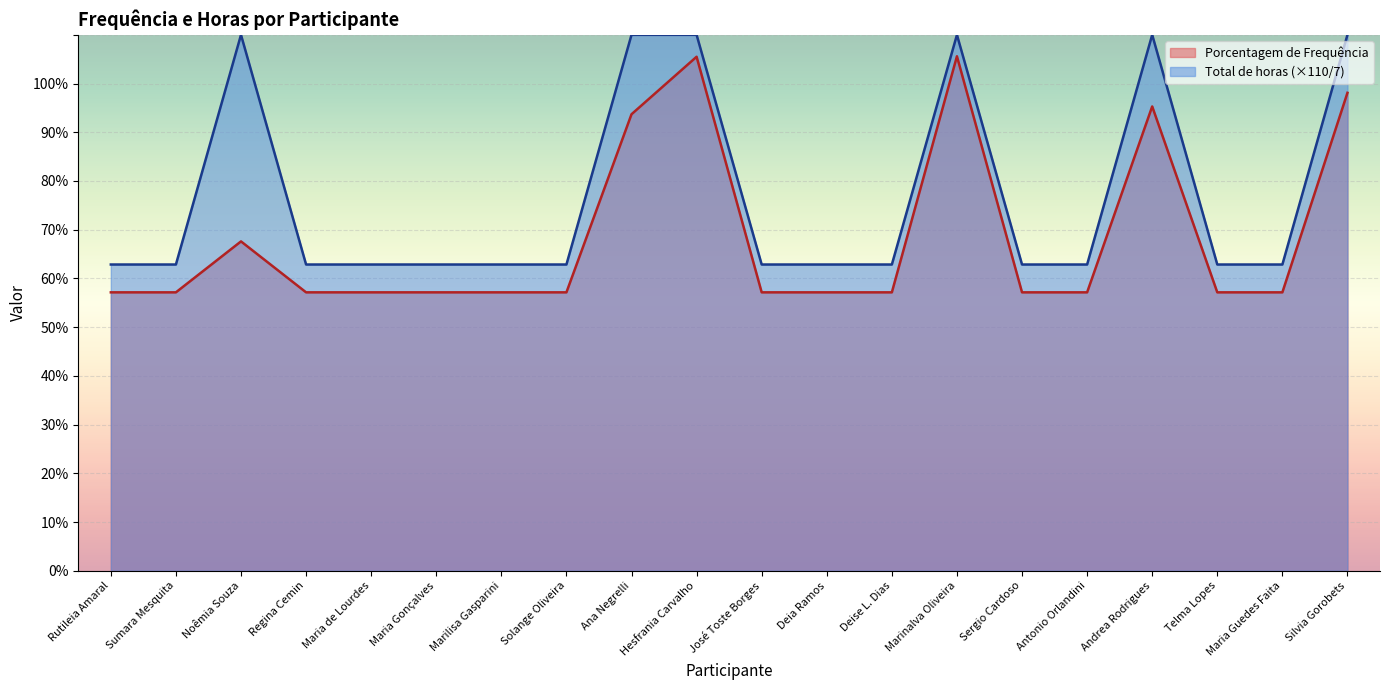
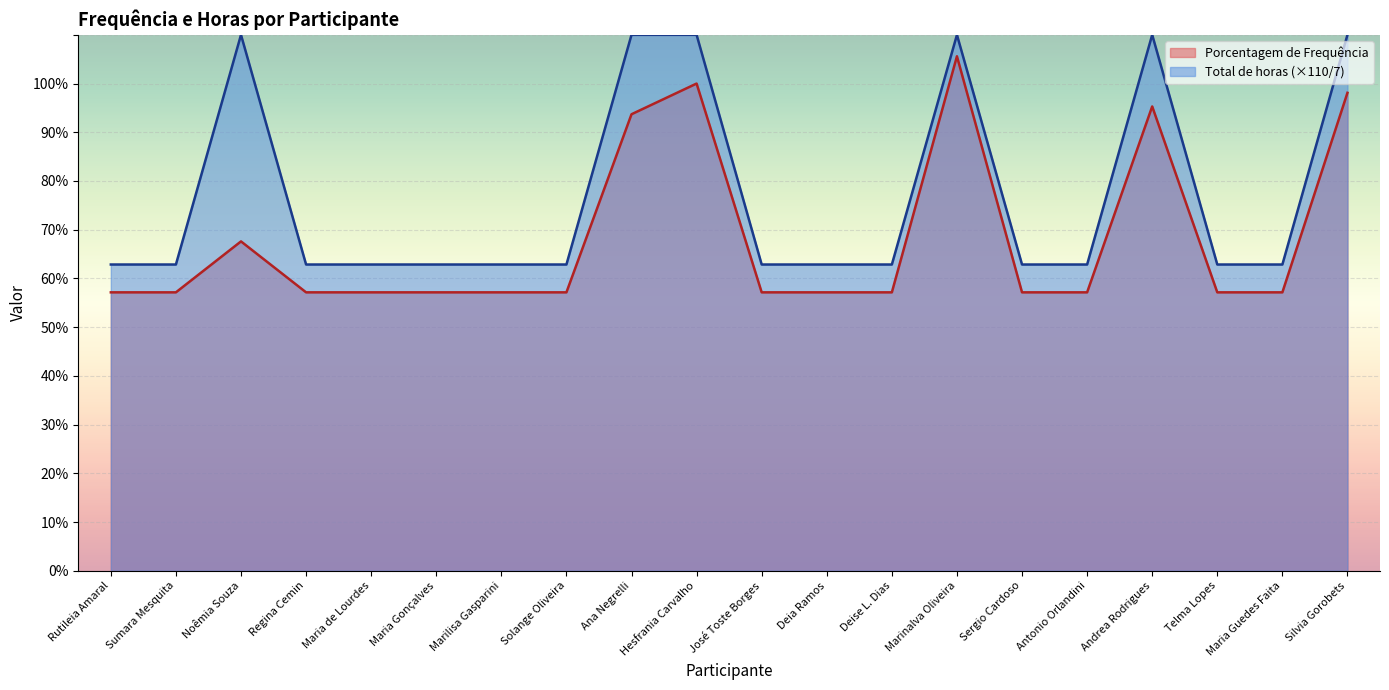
  {
    "Porcentagem de Frequência": {
      "Rutileia Amaral": "57%",
      "Sumara Mesquita": "57%",
      "Noêmia Souza": "68%",
      "Regina Cemin": "57%",
      "Maria de Lourdes": "57%",
      "Maria Gonçalves": "57%",
      "Marilisa Gasparini": "57%",
      "Solange Oliveira": "57%",
      "Ana Negrelli": "94%",
-     "Hesfrania Carvalho": "106%",
+     "Hesfrania Carvalho": "100%",
      "José Toste Borges": "57%",
      "Deia Ramos": "57%",
      "Deise L. Dias": "57%",
      "Marinalva Oliveira": "106%",
      "Sergio Cardoso": "57%",
      "Antonio Orlandini": "57%",
      "Andrea Rodrigues": "95%",
      "Telma Lopes": "57%",
      "Maria Guedes Faita": "57%",
      "Silvia Gorobets": "98%"
    },
    "Total de horas (×110/7)": {
      "Rutileia Amaral": "63%",
      "Sumara Mesquita": "63%",
      "Noêmia Souza": "110%",
      "Regina Cemin": "63%",
      "Maria de Lourdes": "63%",
      "Maria Gonçalves": "63%",
      "Marilisa Gasparini": "63%",
      "Solange Oliveira": "63%",
      "Ana Negrelli": "110%",
      "Hesfrania Carvalho": "110%",
      "José Toste Borges": "63%",
      "Deia Ramos": "63%",
      "Deise L. Dias": "63%",
      "Marinalva Oliveira": "110%",
      "Sergio Cardoso": "63%",
      "Antonio Orlandini": "63%",
      "Andrea Rodrigues": "110%",
      "Telma Lopes": "63%",
      "Maria Guedes Faita": "63%",
      "Silvia Gorobets": "110%"
    }
  }
